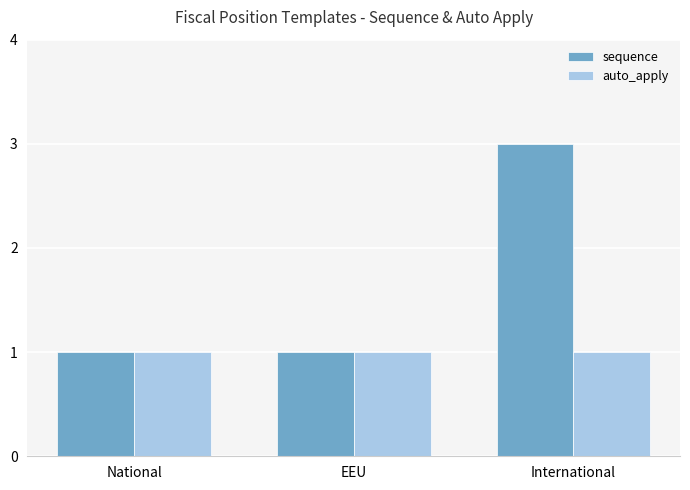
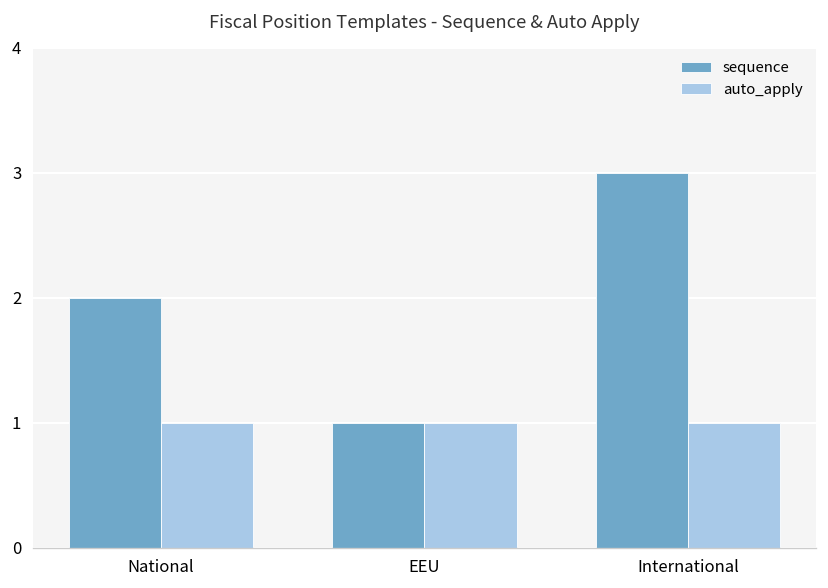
  {
    "sequence": {
-     "National": 1,
+     "National": 2,
      "EEU": 1,
      "International": 3
    },
    "auto_apply": {
      "National": 1,
      "EEU": 1,
      "International": 1
    }
  }
